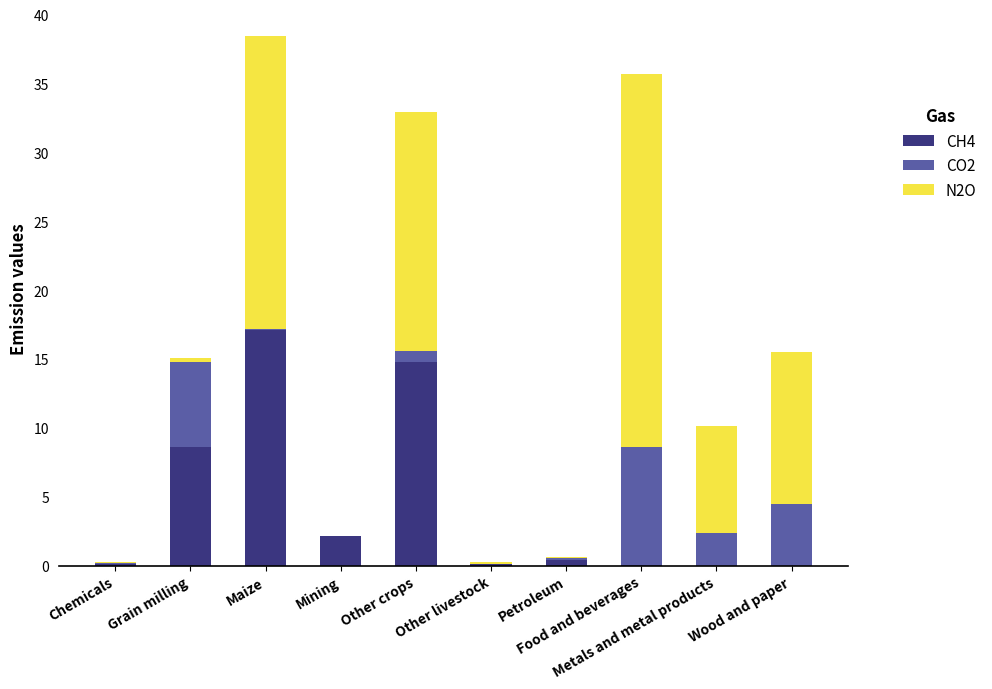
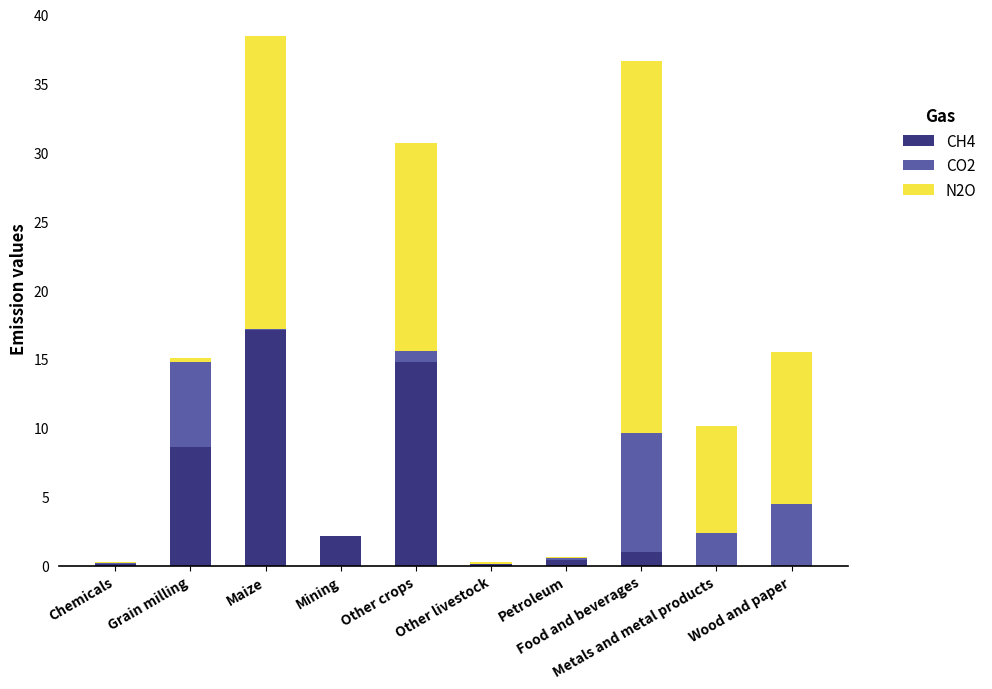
  {
    "CH4": {
      "Grain milling": 8.6,
      "Maize": 17.1,
      "Mining": 2.1,
      "Other crops": 14.8,
      "Petroleum": 0.4,
-     "Food and beverages": 0.0
+     "Food and beverages": 1.0
    },
    "CO2": {
      "Grain milling": 6.2,
      "Other crops": 0.8,
      "Petroleum": 0.2,
      "Food and beverages": 8.6,
      "Metals and metal products": 2.4,
      "Wood and paper": 4.5
    },
    "N2O": {
      "Grain milling": 0.3,
      "Maize": 21.2,
-     "Other crops": 17.3,
+     "Other crops": 15.1,
      "Food and beverages": 27.0,
      "Metals and metal products": 7.8,
      "Wood and paper": 11.0
    }
  }
